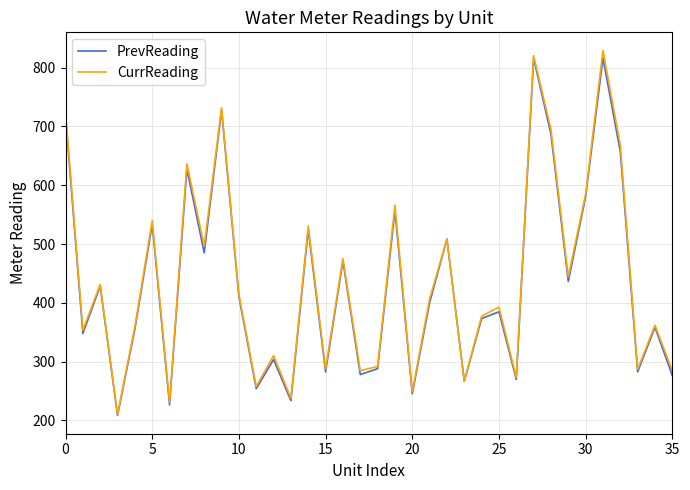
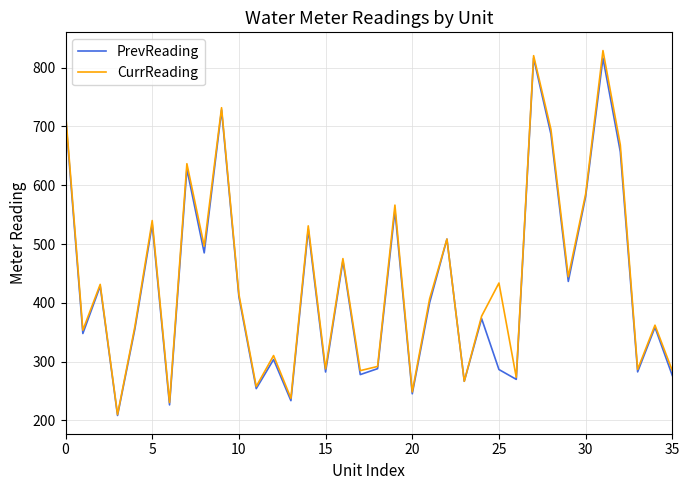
  {
    "PrevReading": {
      "0": 720,
      "5": 530,
      "15": 280,
-     "25": 380,
+     "25": 290,
      "35": 280
    },
    "CurrReading": {
      "0": 720,
      "5": 540,
      "15": 290,
-     "25": 390,
+     "25": 430,
      "35": 280
    }
  }
